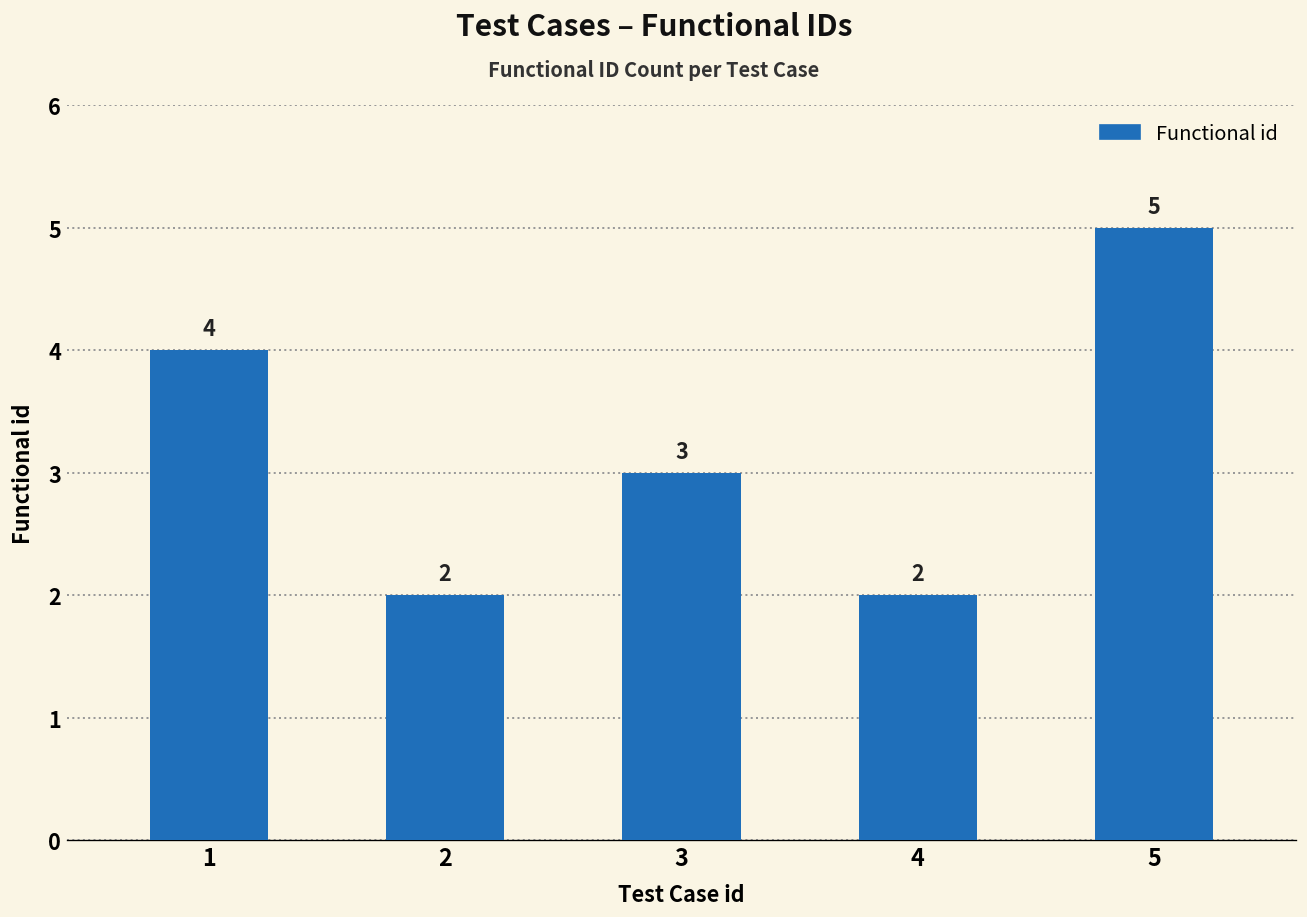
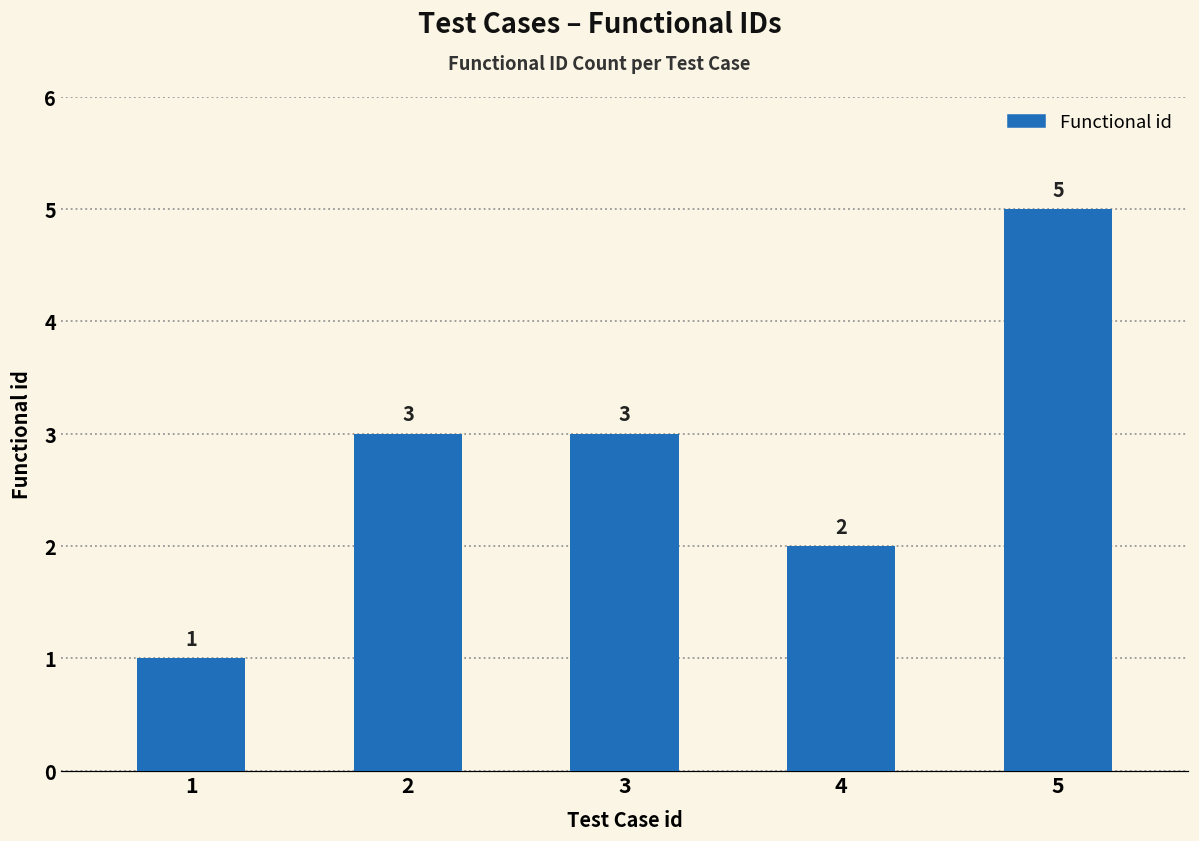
  {
-   "1": 4,
-   "2": 2,
+   "1": 1,
+   "2": 3,
    "3": 3,
    "4": 2,
    "5": 5
  }
